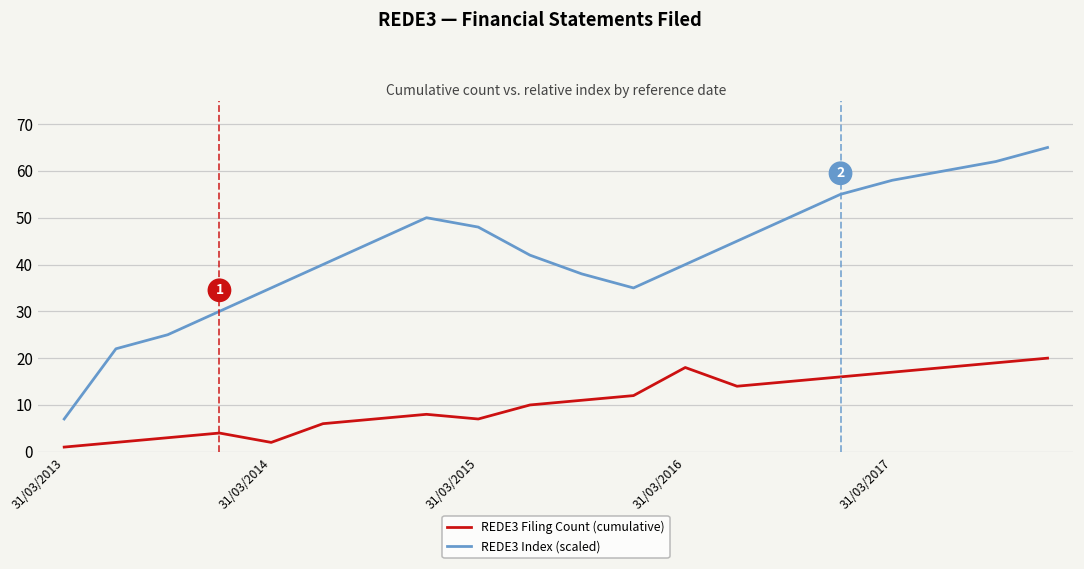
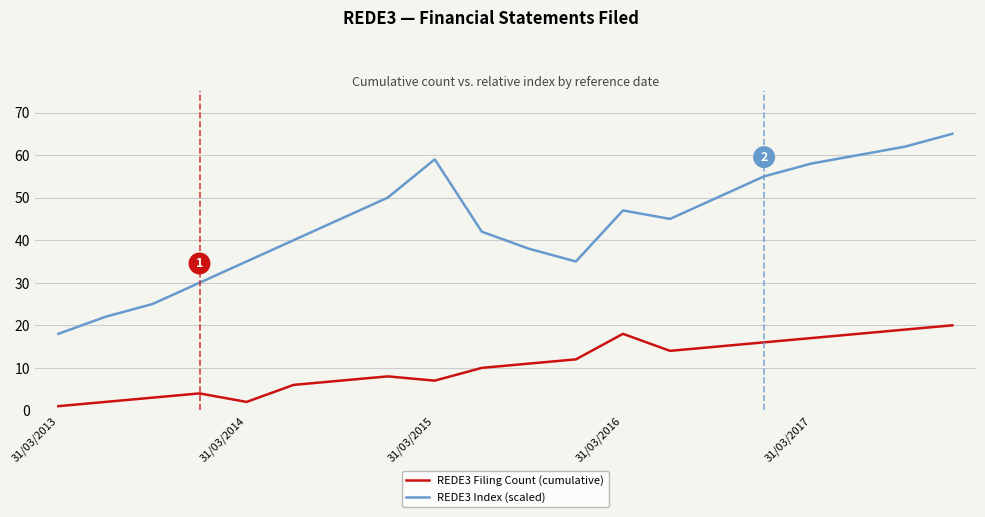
  {
    "REDE3 Filing Count (cumulative)": {
      "31/03/2013": 1,
      "31/03/2014": 2,
      "31/03/2015": 7,
      "31/03/2016": 18,
      "31/03/2017": 17
    },
    "REDE3 Index (scaled)": {
-     "31/03/2013": 7,
+     "31/03/2013": 18,
      "31/03/2014": 35,
-     "31/03/2015": 48,
-     "31/03/2016": 40,
+     "31/03/2015": 59,
+     "31/03/2016": 47,
      "31/03/2017": 58
    }
  }
